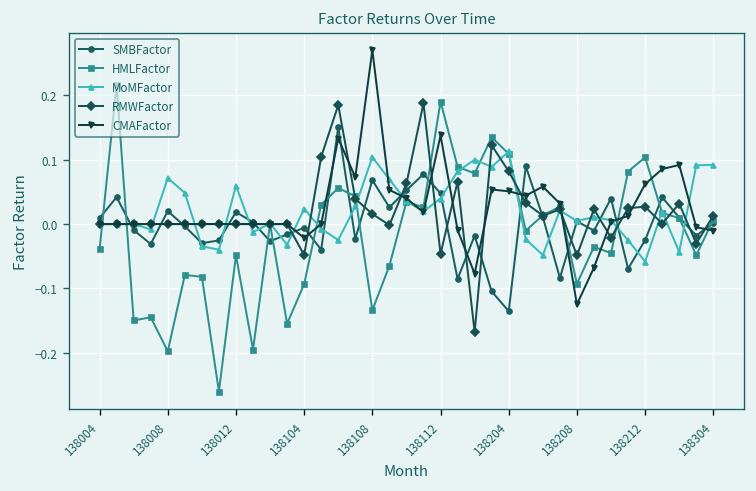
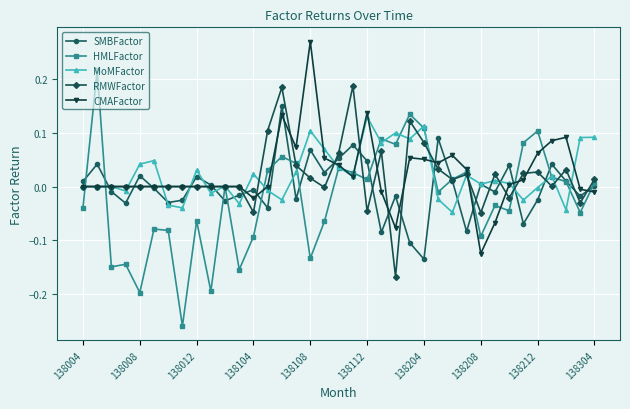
  {
    "HMLFactor": {
      "138004": -0.04,
      "138008": -0.20,
-     "138012": -0.05,
+     "138012": -0.06,
      "138104": -0.09,
      "138108": -0.13,
-     "138112": 0.19,
+     "138112": 0.01,
      "138208": -0.09,
      "138212": 0.10,
      "138304": 0.01
    },
    "MoMFactor": {
-     "138008": 0.07,
-     "138012": 0.06,
+     "138008": 0.04,
+     "138012": 0.03,
      "138104": 0.02,
      "138108": 0.10,
-     "138112": 0.04,
-     "138212": -0.06,
+     "138112": 0.13,
+     "138212": 0.00,
      "138304": 0.09
    }
  }
